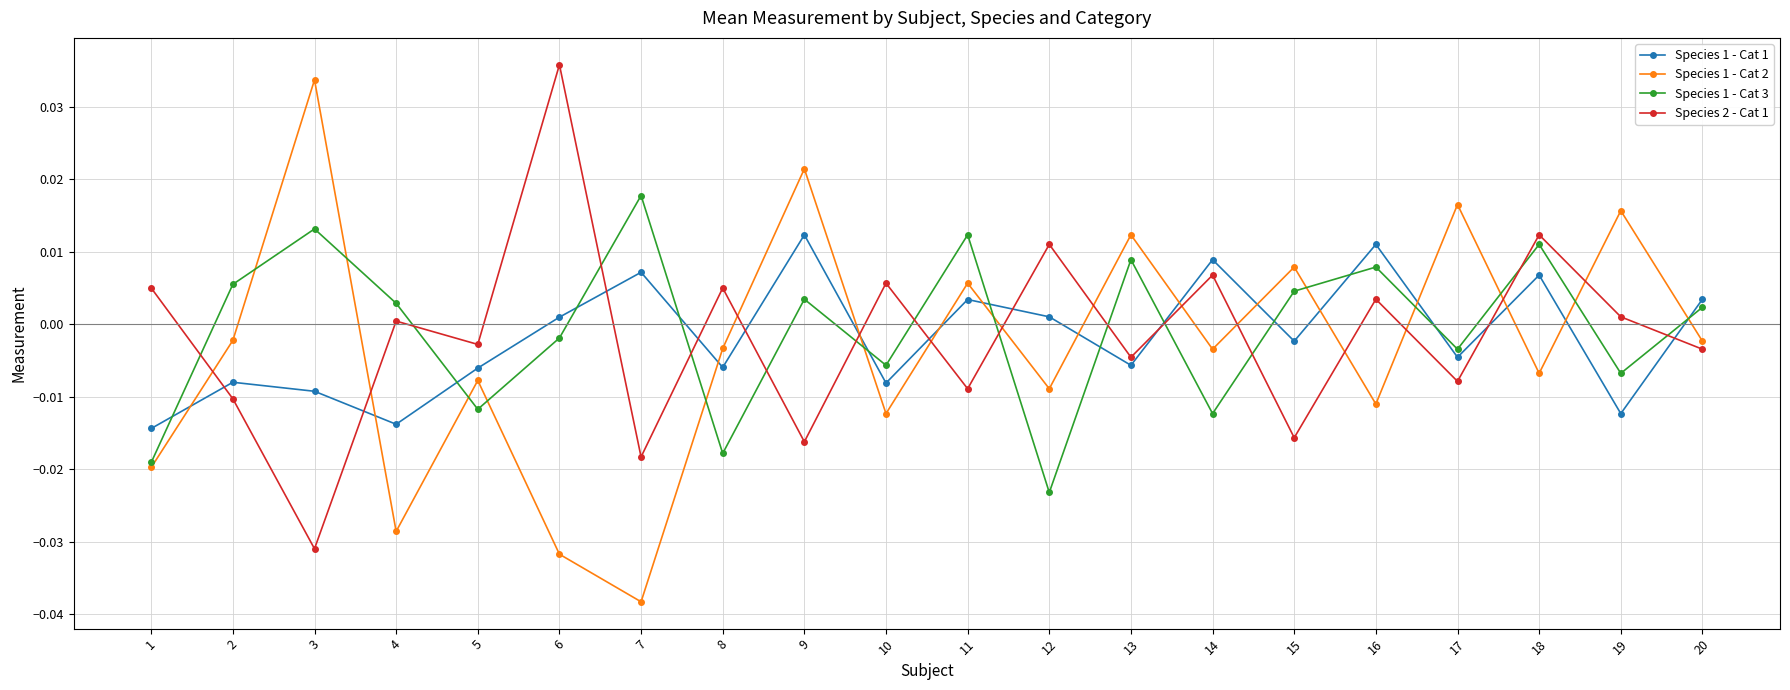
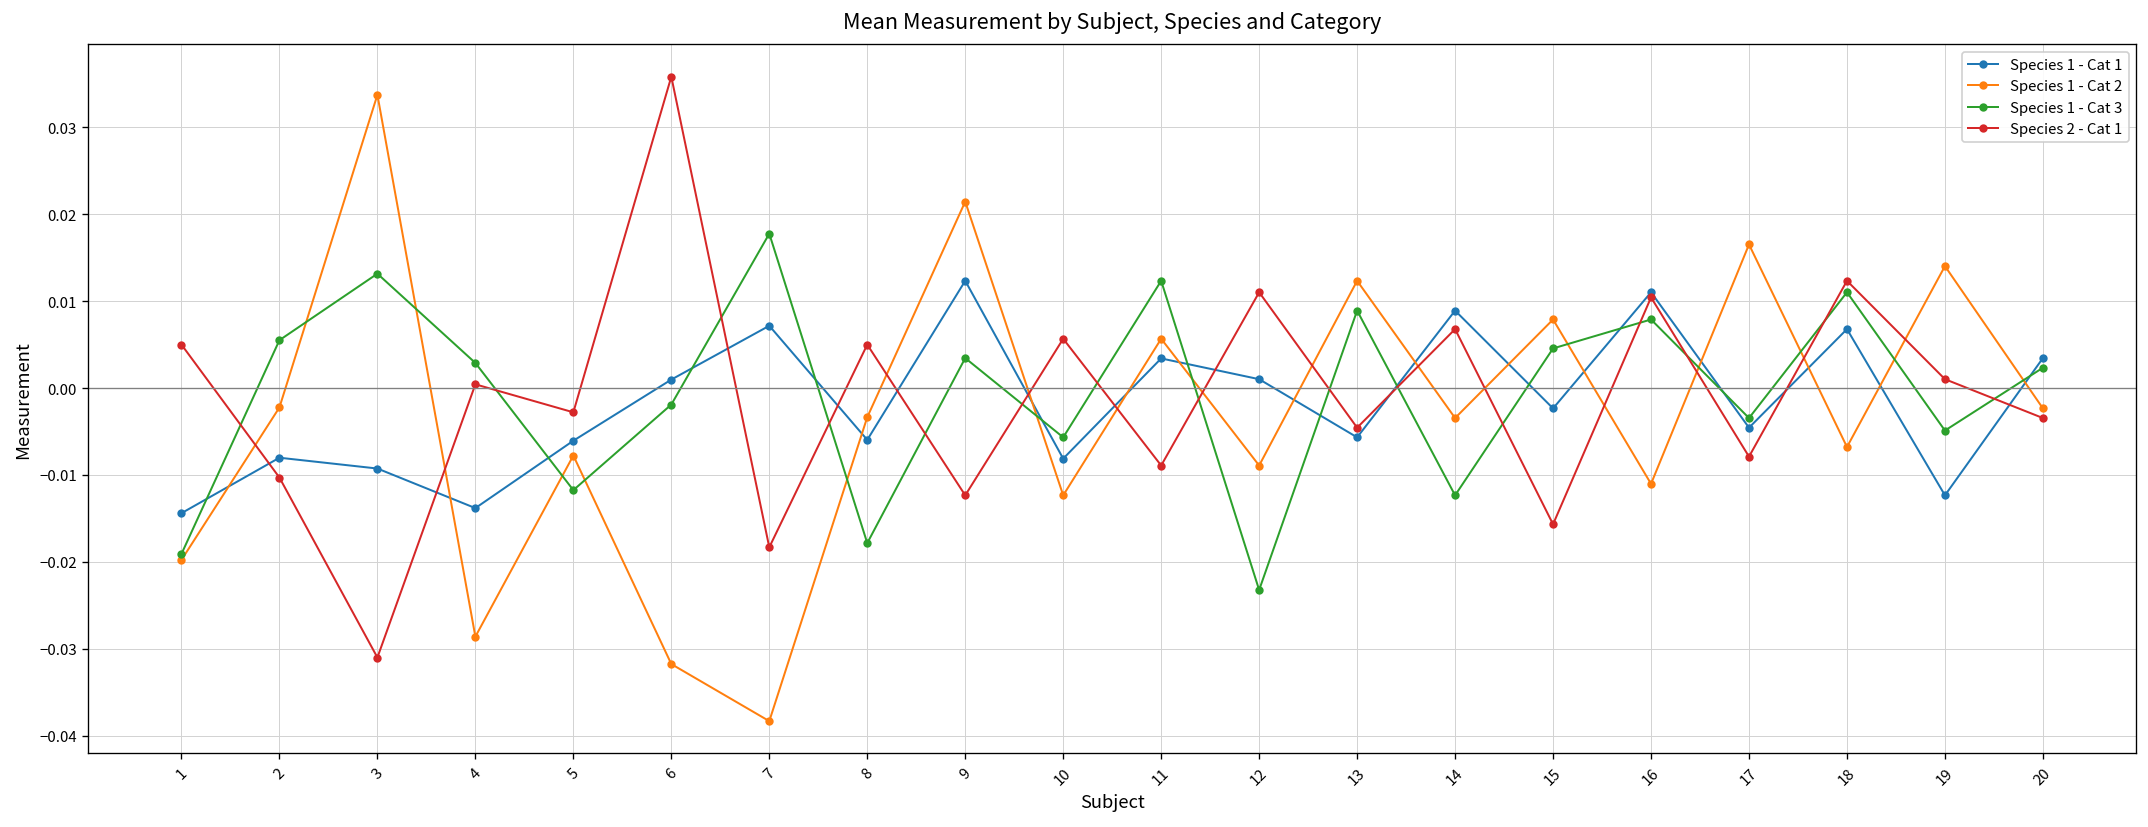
  {
    "Species 1 - Cat 1": {
      "1": -0.014,
      "2": -0.008,
      "3": -0.009,
      "4": -0.014,
      "5": -0.006,
      "6": 0.001,
      "7": 0.007,
      "8": -0.006,
      "9": 0.012,
      "10": -0.008,
      "11": 0.003,
      "12": 0.001,
      "13": -0.006,
      "14": 0.009,
      "15": -0.002,
      "16": 0.011,
      "17": -0.005,
      "18": 0.007,
      "19": -0.012,
      "20": 0.003
    },
    "Species 1 - Cat 2": {
      "1": -0.020,
      "2": -0.002,
      "3": 0.034,
      "4": -0.029,
      "5": -0.008,
      "6": -0.032,
      "7": -0.038,
      "8": -0.003,
      "9": 0.021,
      "10": -0.012,
      "11": 0.006,
      "12": -0.009,
      "13": 0.012,
      "14": -0.003,
      "15": 0.008,
      "16": -0.011,
      "17": 0.017,
      "18": -0.007,
-     "19": 0.016,
+     "19": 0.014,
      "20": -0.002
    },
    "Species 1 - Cat 3": {
      "1": -0.019,
      "2": 0.006,
      "3": 0.013,
      "4": 0.003,
      "5": -0.012,
      "6": -0.002,
      "7": 0.018,
      "8": -0.018,
      "9": 0.003,
      "10": -0.006,
      "11": 0.012,
      "12": -0.023,
      "13": 0.009,
      "14": -0.012,
      "15": 0.005,
      "16": 0.008,
      "17": -0.003,
      "18": 0.011,
-     "19": -0.007,
+     "19": -0.005,
      "20": 0.002
    },
    "Species 2 - Cat 1": {
      "1": 0.005,
      "2": -0.010,
      "3": -0.031,
      "4": 0.000,
      "5": -0.003,
      "6": 0.036,
      "7": -0.018,
      "8": 0.005,
-     "9": -0.016,
+     "9": -0.012,
      "10": 0.006,
      "11": -0.009,
      "12": 0.011,
      "13": -0.005,
      "14": 0.007,
      "15": -0.016,
-     "16": 0.003,
+     "16": 0.010,
      "17": -0.008,
      "18": 0.012,
      "19": 0.001,
      "20": -0.003
    }
  }
